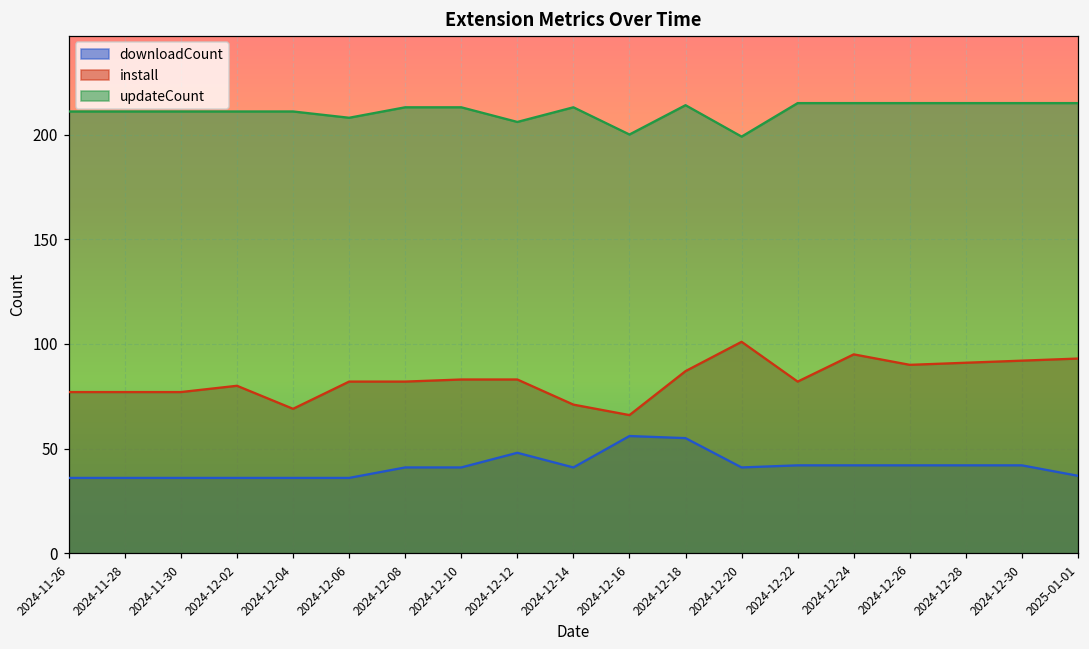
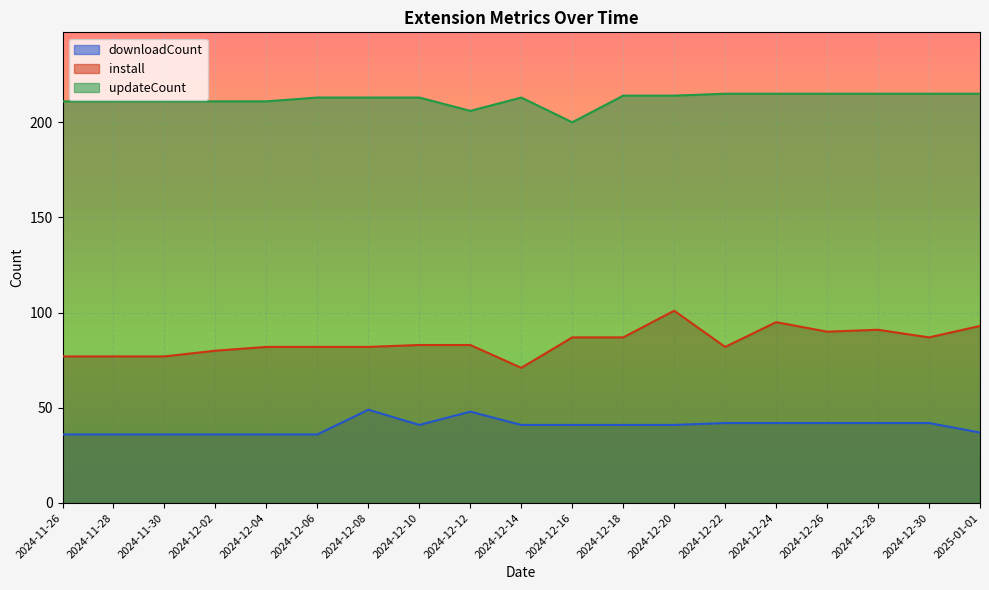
  {
    "downloadCount": {
      "2024-11-26": 36,
      "2024-11-28": 36,
      "2024-11-30": 36,
      "2024-12-02": 36,
      "2024-12-04": 36,
      "2024-12-06": 36,
-     "2024-12-08": 41,
+     "2024-12-08": 49,
      "2024-12-10": 41,
      "2024-12-12": 48,
      "2024-12-14": 41,
-     "2024-12-16": 56,
-     "2024-12-18": 55,
+     "2024-12-16": 41,
+     "2024-12-18": 41,
      "2024-12-20": 41,
      "2024-12-22": 42,
      "2024-12-24": 42,
      "2024-12-26": 42,
      "2024-12-28": 42,
      "2024-12-30": 42,
      "2025-01-01": 37
    },
    "install": {
      "2024-11-26": 77,
      "2024-11-28": 77,
      "2024-11-30": 77,
      "2024-12-02": 80,
-     "2024-12-04": 69,
+     "2024-12-04": 82,
      "2024-12-06": 82,
      "2024-12-08": 82,
      "2024-12-10": 83,
      "2024-12-12": 83,
      "2024-12-14": 71,
-     "2024-12-16": 66,
+     "2024-12-16": 87,
      "2024-12-18": 87,
      "2024-12-20": 101,
      "2024-12-22": 82,
      "2024-12-24": 95,
      "2024-12-26": 90,
      "2024-12-28": 91,
-     "2024-12-30": 92,
+     "2024-12-30": 87,
      "2025-01-01": 93
    },
    "updateCount": {
      "2024-11-26": 211,
      "2024-11-28": 211,
      "2024-11-30": 211,
      "2024-12-02": 211,
      "2024-12-04": 211,
-     "2024-12-06": 208,
+     "2024-12-06": 213,
      "2024-12-08": 213,
      "2024-12-10": 213,
      "2024-12-12": 206,
      "2024-12-14": 213,
      "2024-12-16": 200,
      "2024-12-18": 214,
-     "2024-12-20": 199,
+     "2024-12-20": 214,
      "2024-12-22": 215,
      "2024-12-24": 215,
      "2024-12-26": 215,
      "2024-12-28": 215,
      "2024-12-30": 215,
      "2025-01-01": 215
    }
  }
